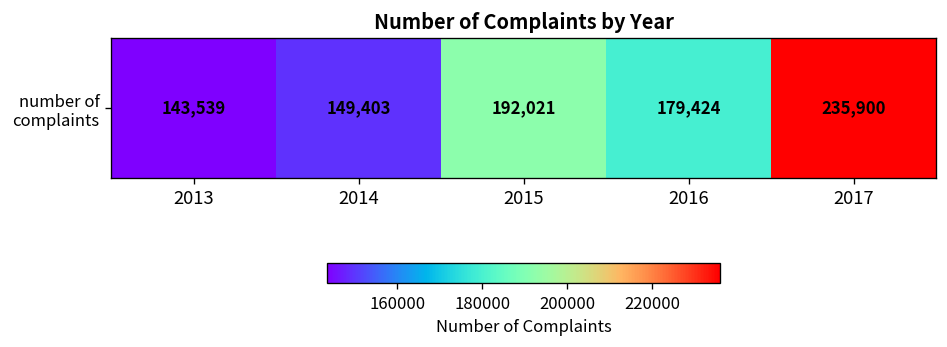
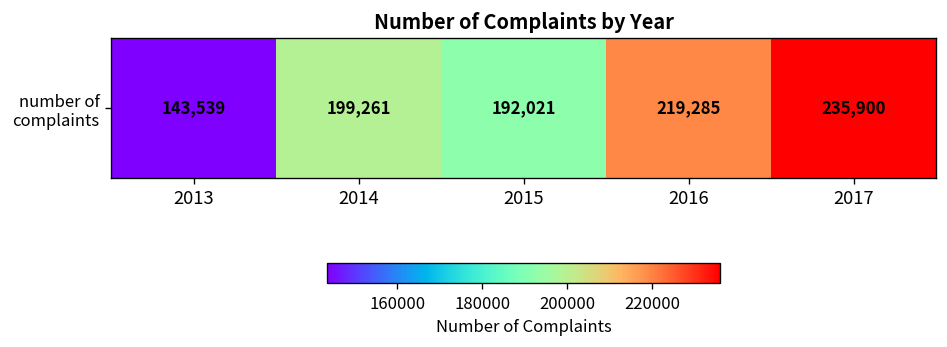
  {
    "number of complaints": {
      "2013": "143,539",
-     "2014": "149,403",
+     "2014": "199,261",
      "2015": "192,021",
-     "2016": "179,424",
+     "2016": "219,285",
      "2017": "235,900"
    }
  }
